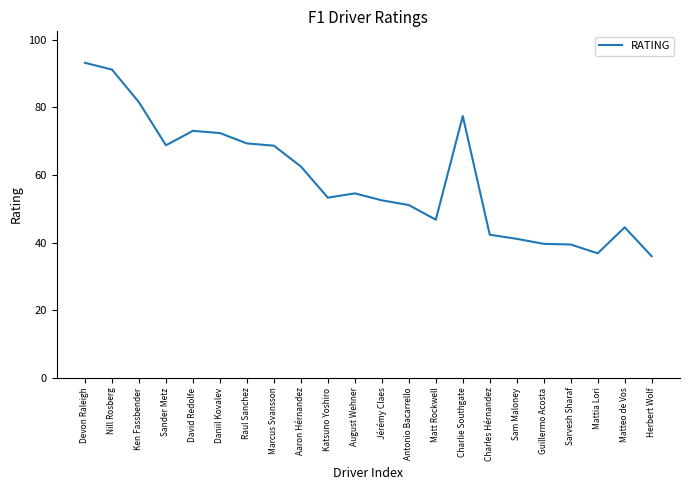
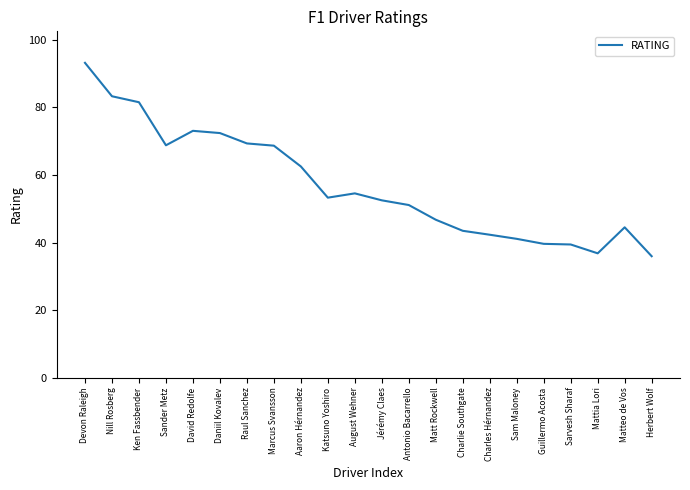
  {
    "Devon Raleigh": 93,
-   "Nill Rosberg": 91,
+   "Nill Rosberg": 83,
    "Ken Fassbender": 82,
    "Sander Metz": 69,
    "David Redolfe": 73,
    "Daniil Kovalev": 72,
    "Raul Sanchez": 69,
    "Marcus Svansson": 69,
    "Aaron Hérnandez": 63,
    "Katsuno Yoshiro": 53,
    "August Wehner": 55,
    "Jérémy Claes": 52,
    "Antonio Bacarrello": 51,
    "Matt Rockwell": 47,
-   "Charlie Southgate": 77,
+   "Charlie Southgate": 43,
    "Charles Hérnandez": 42,
    "Sam Maloney": 41,
    "Guillermo Acosta": 40,
    "Sarvesh Sharaf": 39,
    "Mattia Lori": 37,
    "Matteo de Vos": 45,
    "Herbert Wolf": 36
  }
